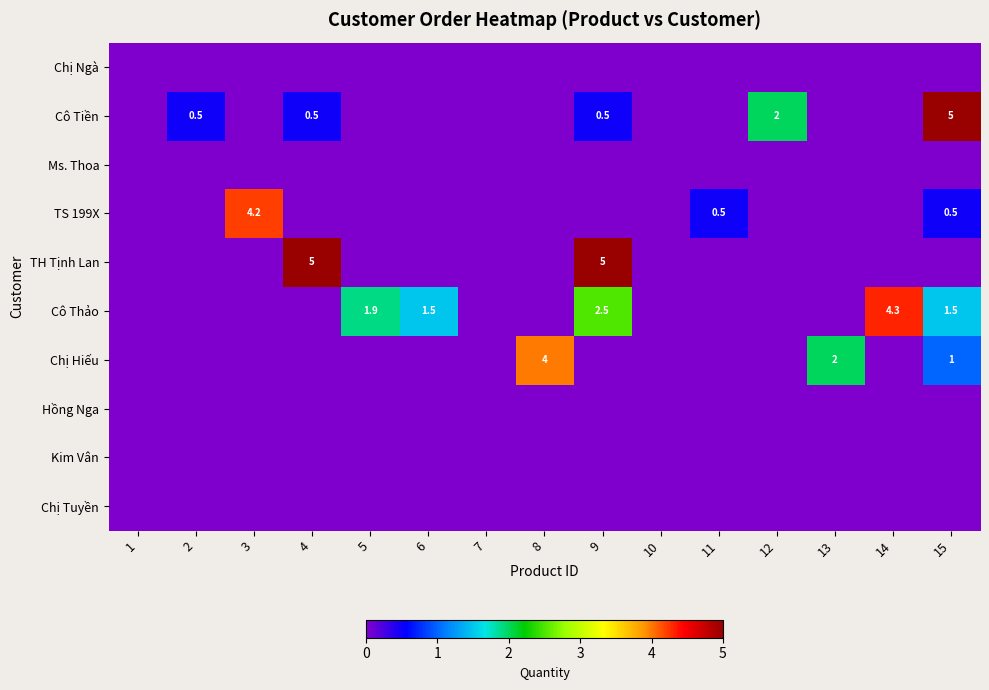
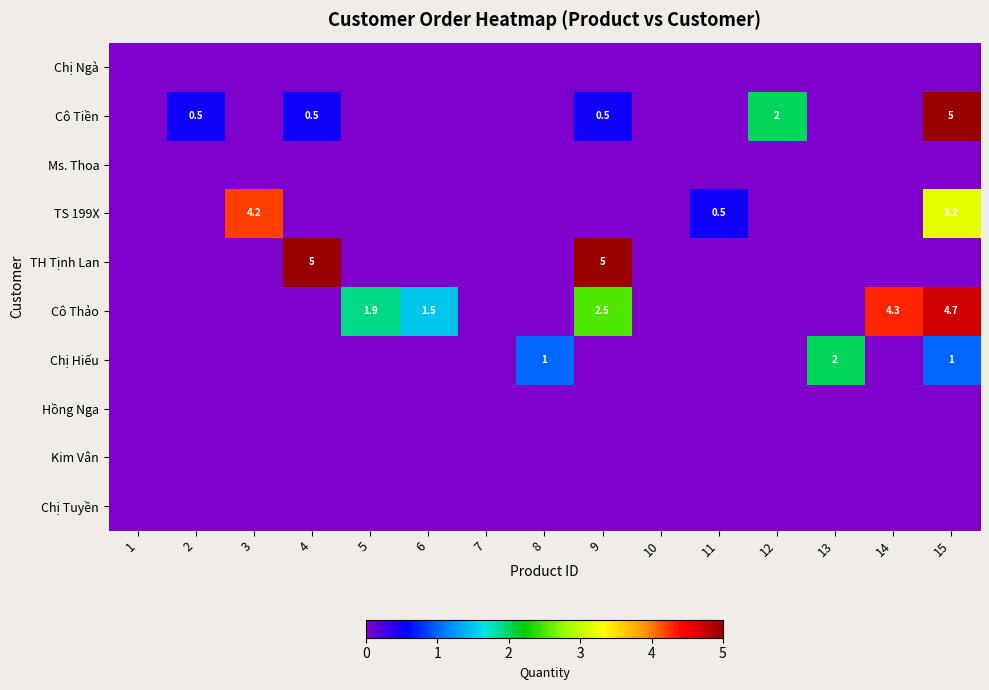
  {
    "Cô Tiền": {
      "2": 0.5,
      "4": 0.5,
      "9": 0.5,
      "12": 2,
      "15": 5
    },
    "TS 199X": {
      "3": 4.2,
      "11": 0.5,
-     "15": 0.5
+     "15": 3.2
    },
    "TH Tịnh Lan": {
      "4": 5,
      "9": 5
    },
    "Cô Thảo": {
      "5": 1.9,
      "6": 1.5,
      "9": 2.5,
      "14": 4.3,
-     "15": 1.5
+     "15": 4.7
    },
    "Chị Hiếu": {
-     "8": 4,
+     "8": 1,
      "13": 2,
      "15": 1
    }
  }
